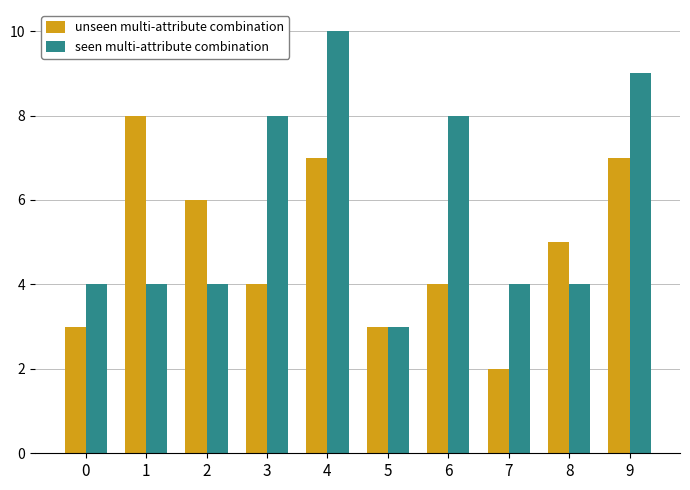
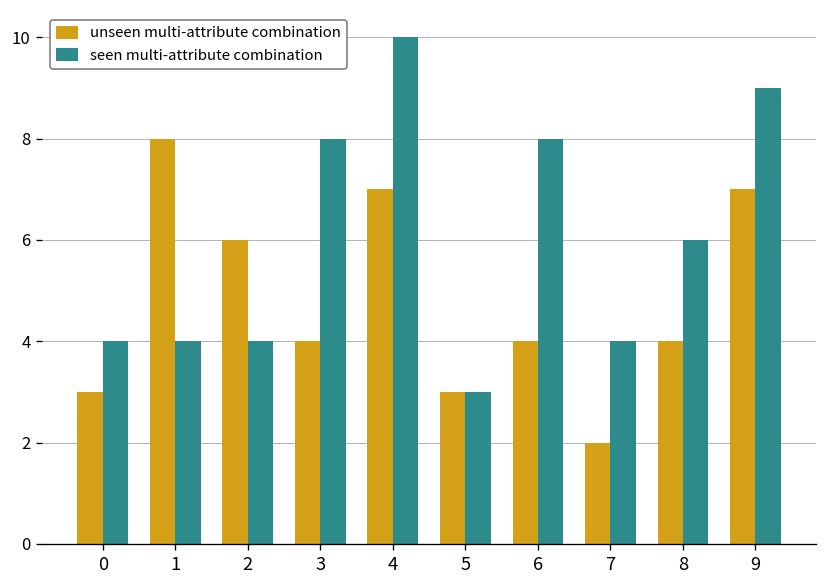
  {
    "unseen multi-attribute combination": {
      "0": 3,
      "1": 8,
      "2": 6,
      "3": 4,
      "4": 7,
      "5": 3,
      "6": 4,
      "7": 2,
-     "8": 5,
+     "8": 4,
      "9": 7
    },
    "seen multi-attribute combination": {
      "0": 4,
      "1": 4,
      "2": 4,
      "3": 8,
      "4": 10,
      "5": 3,
      "6": 8,
      "7": 4,
-     "8": 4,
+     "8": 6,
      "9": 9
    }
  }
